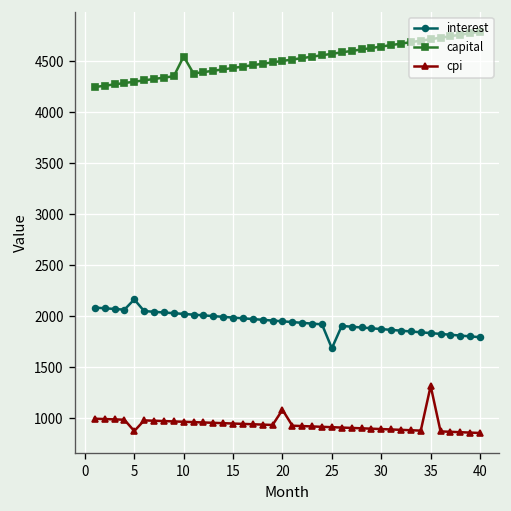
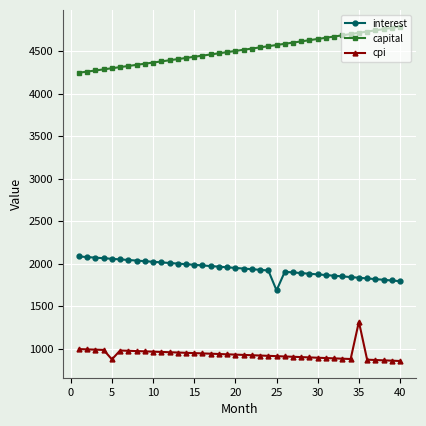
  {
    "interest": {
-     "5": 2200,
+     "5": 2100,
      "10": 2000,
      "15": 2000,
      "20": 2000,
      "25": 1700,
      "30": 1900,
      "35": 1800,
      "40": 1800
    },
    "capital": {
      "5": 4300,
-     "10": 4500,
+     "10": 4400,
      "15": 4400,
      "20": 4500,
      "25": 4600,
      "30": 4600
    },
    "cpi": {
      "5": 900,
      "10": 1000,
      "15": 900,
-     "20": 1100,
+     "20": 900,
      "25": 900,
      "30": 900,
      "35": 1300,
      "40": 900
    }
  }
